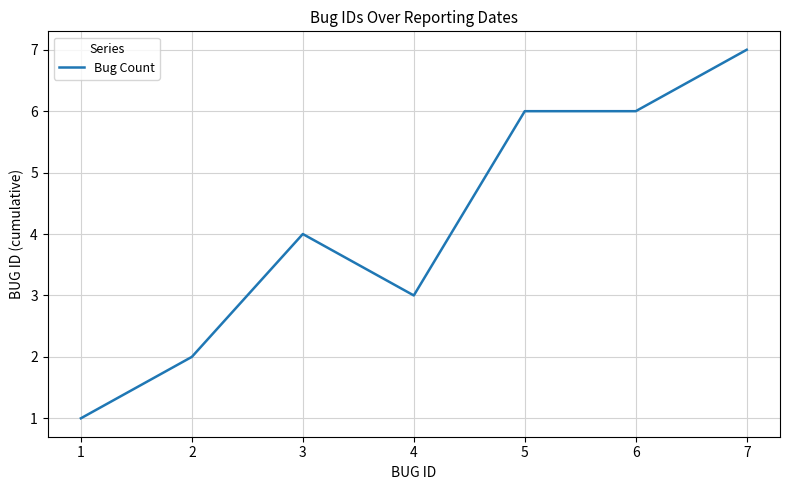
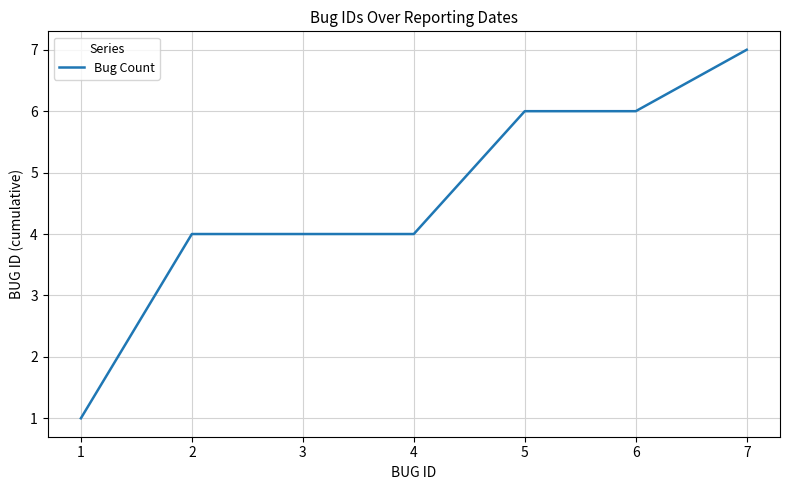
  {
    "1": 1,
-   "2": 2,
+   "2": 4,
    "3": 4,
-   "4": 3,
+   "4": 4,
    "5": 6,
    "6": 6,
    "7": 7
  }
